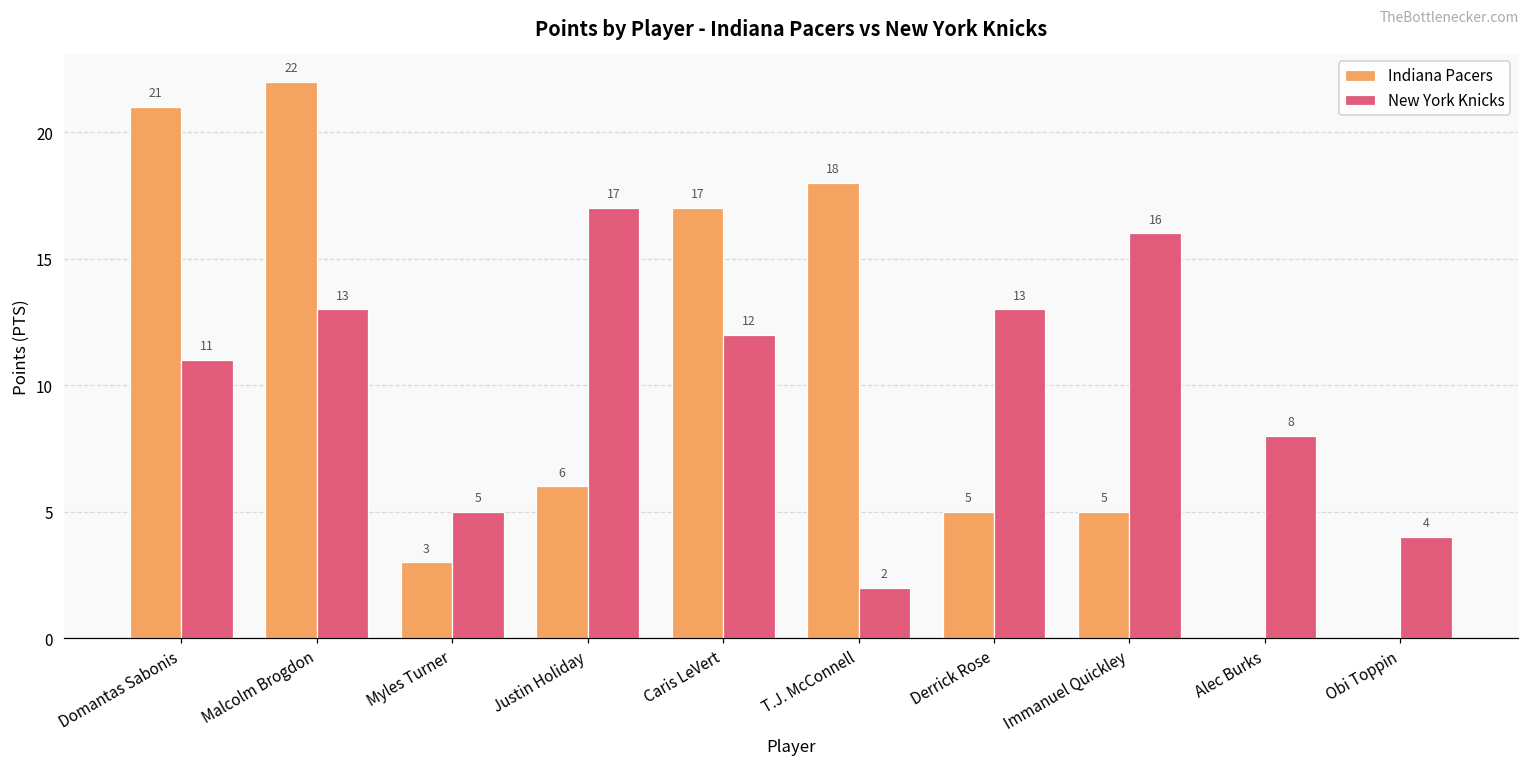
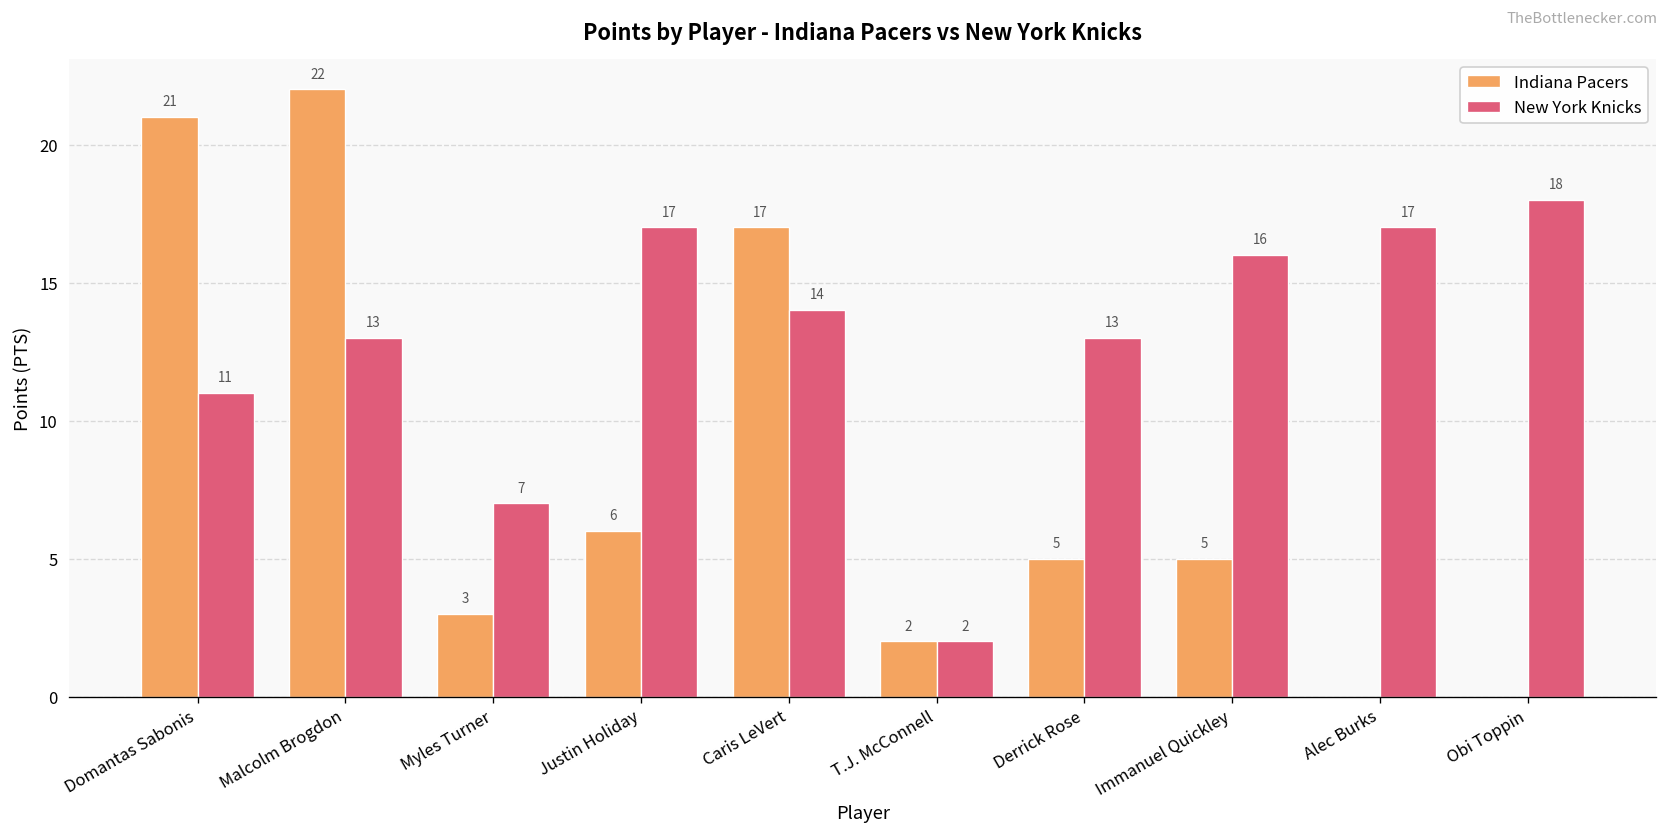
  {
    "Indiana Pacers": {
      "Domantas Sabonis": 21,
      "Malcolm Brogdon": 22,
      "Myles Turner": 3,
      "Justin Holiday": 6,
      "Caris LeVert": 17,
-     "T.J. McConnell": 18,
+     "T.J. McConnell": 2,
      "Derrick Rose": 5,
      "Immanuel Quickley": 5
    },
    "New York Knicks": {
      "Domantas Sabonis": 11,
      "Malcolm Brogdon": 13,
-     "Myles Turner": 5,
+     "Myles Turner": 7,
      "Justin Holiday": 17,
-     "Caris LeVert": 12,
+     "Caris LeVert": 14,
      "T.J. McConnell": 2,
      "Derrick Rose": 13,
      "Immanuel Quickley": 16,
-     "Alec Burks": 8,
-     "Obi Toppin": 4
+     "Alec Burks": 17,
+     "Obi Toppin": 18
    }
  }
